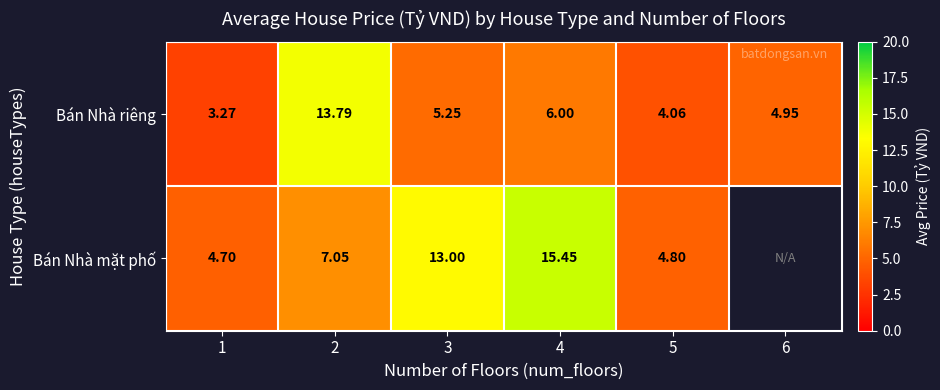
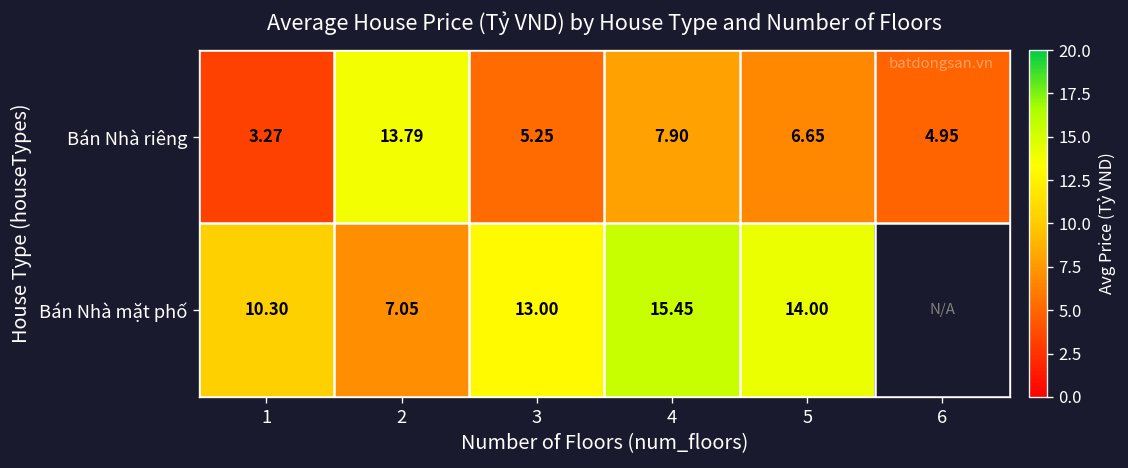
  {
    "Bán Nhà riêng": {
      "1": 3.27,
      "2": 13.79,
      "3": 5.25,
-     "4": 6.00,
-     "5": 4.06
+     "4": 7.90,
+     "5": 6.65
    },
    "Bán Nhà mặt phố": {
-     "1": 4.70,
+     "1": 10.30,
      "2": 7.05,
      "3": 13.00,
      "4": 15.45,
-     "5": 4.80
+     "5": 14.00
    }
  }
